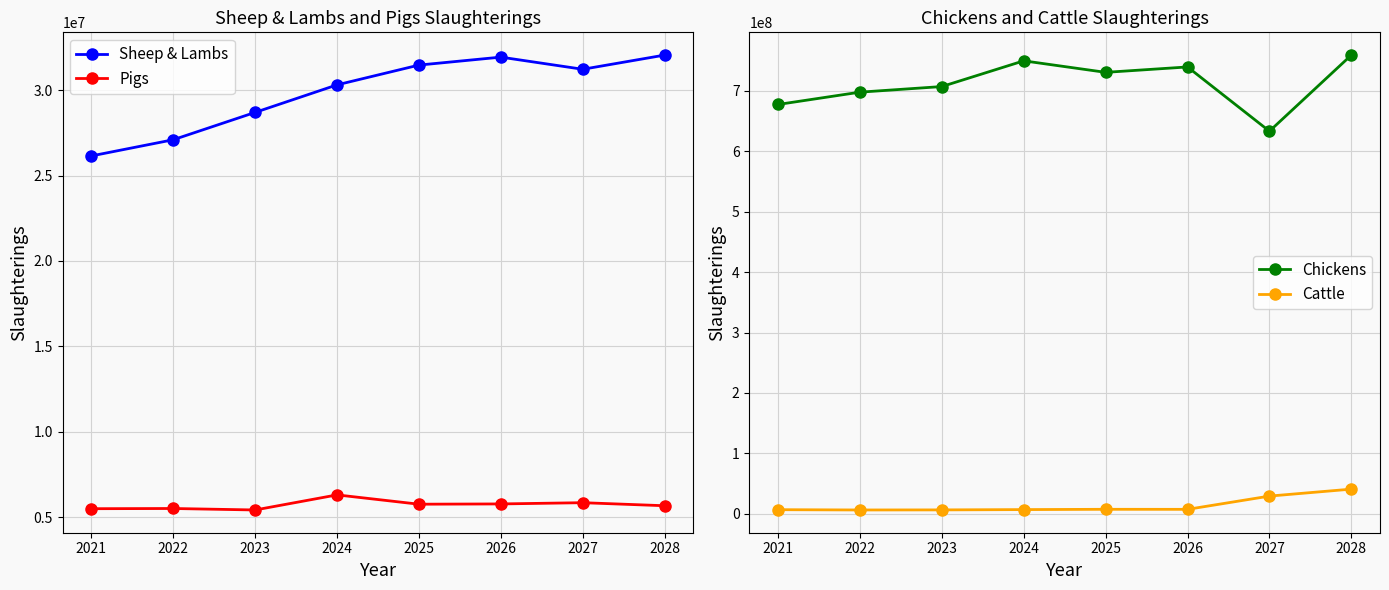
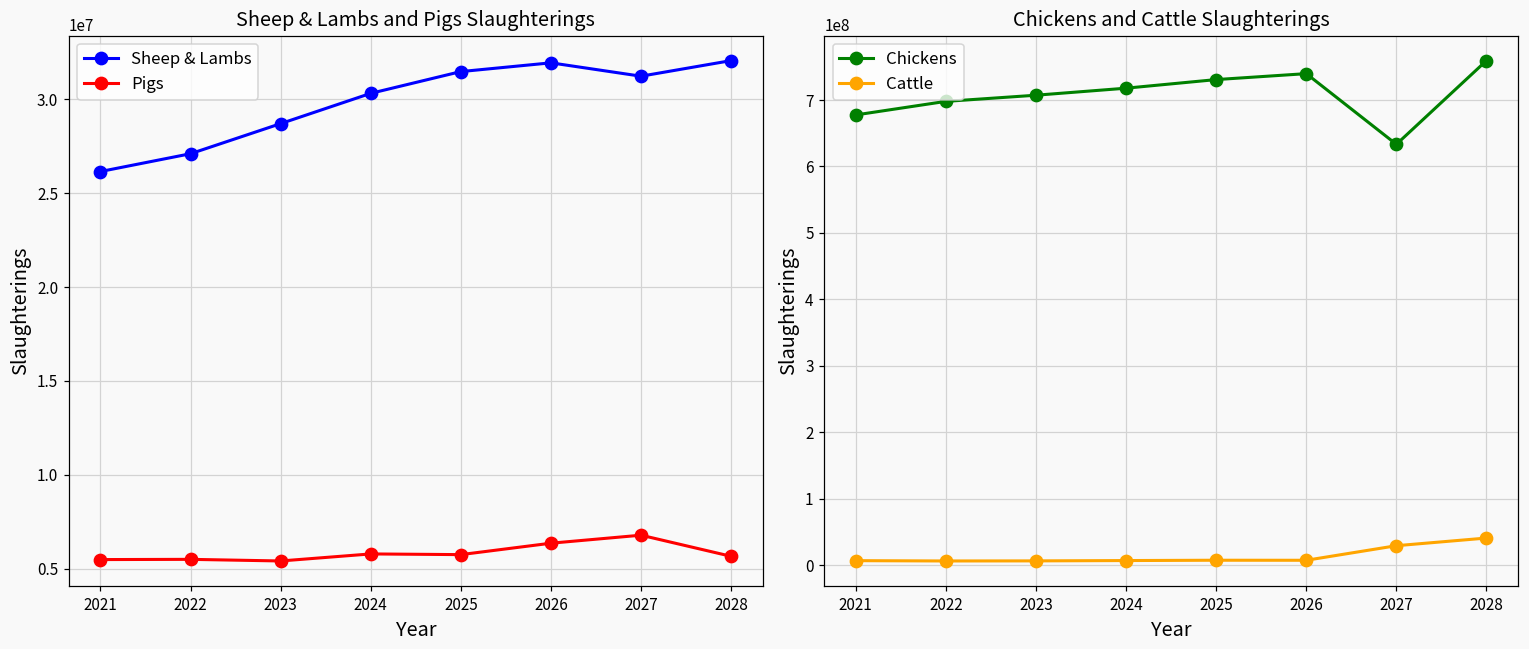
  {
    "Sheep & Lambs and Pigs Slaughterings": {
      "Sheep & Lambs": {
        "2021": 26200000,
        "2022": 27100000,
        "2023": 28700000,
        "2024": 30300000,
        "2025": 31500000,
        "2026": 31900000,
        "2027": 31200000,
        "2028": 32100000
      },
      "Pigs": {
        "2021": 5500000,
        "2022": 5500000,
        "2023": 5400000,
-       "2024": 6300000,
+       "2024": 5800000,
        "2025": 5800000,
-       "2026": 5800000,
-       "2027": 5800000,
+       "2026": 6400000,
+       "2027": 6800000,
        "2028": 5700000
      }
    },
    "Chickens and Cattle Slaughterings": {
      "Chickens": {
        "2021": 680000000,
        "2022": 700000000,
        "2023": 710000000,
-       "2024": 750000000,
+       "2024": 720000000,
        "2025": 730000000,
        "2026": 740000000,
        "2027": 630000000,
        "2028": 760000000
      },
      "Cattle": {
        "2021": 10000000,
        "2022": 10000000,
        "2023": 10000000,
        "2024": 10000000,
        "2025": 10000000,
        "2026": 10000000,
        "2027": 30000000,
        "2028": 40000000
      }
    }
  }
